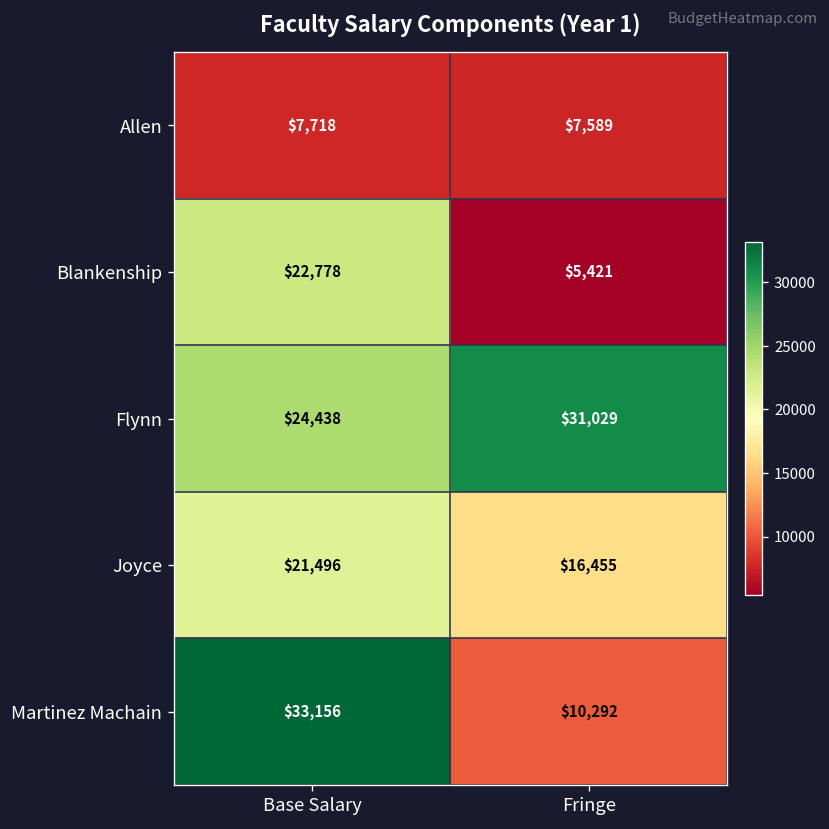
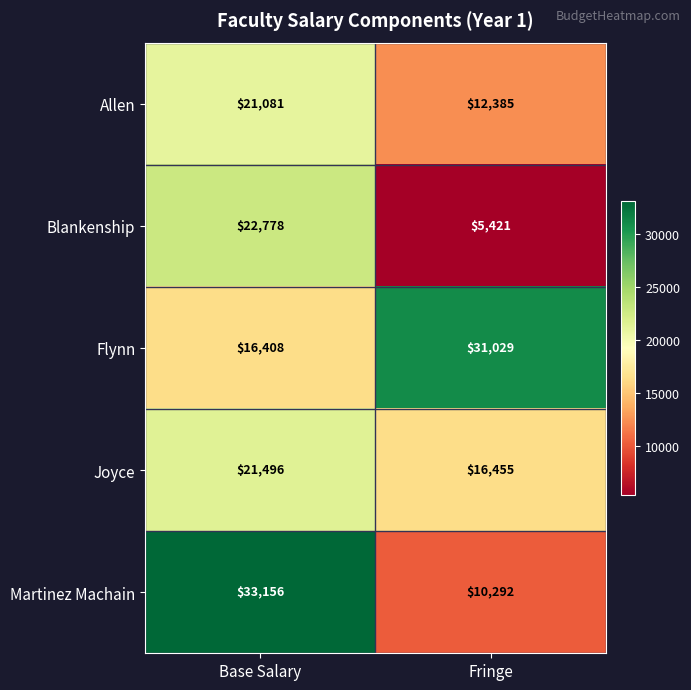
  {
    "Allen": {
-     "Base Salary": "$7,718",
-     "Fringe": "$7,589"
+     "Base Salary": "$21,081",
+     "Fringe": "$12,385"
    },
    "Blankenship": {
      "Base Salary": "$22,778",
      "Fringe": "$5,421"
    },
    "Flynn": {
-     "Base Salary": "$24,438",
+     "Base Salary": "$16,408",
      "Fringe": "$31,029"
    },
    "Joyce": {
      "Base Salary": "$21,496",
      "Fringe": "$16,455"
    },
    "Martinez Machain": {
      "Base Salary": "$33,156",
      "Fringe": "$10,292"
    }
  }
